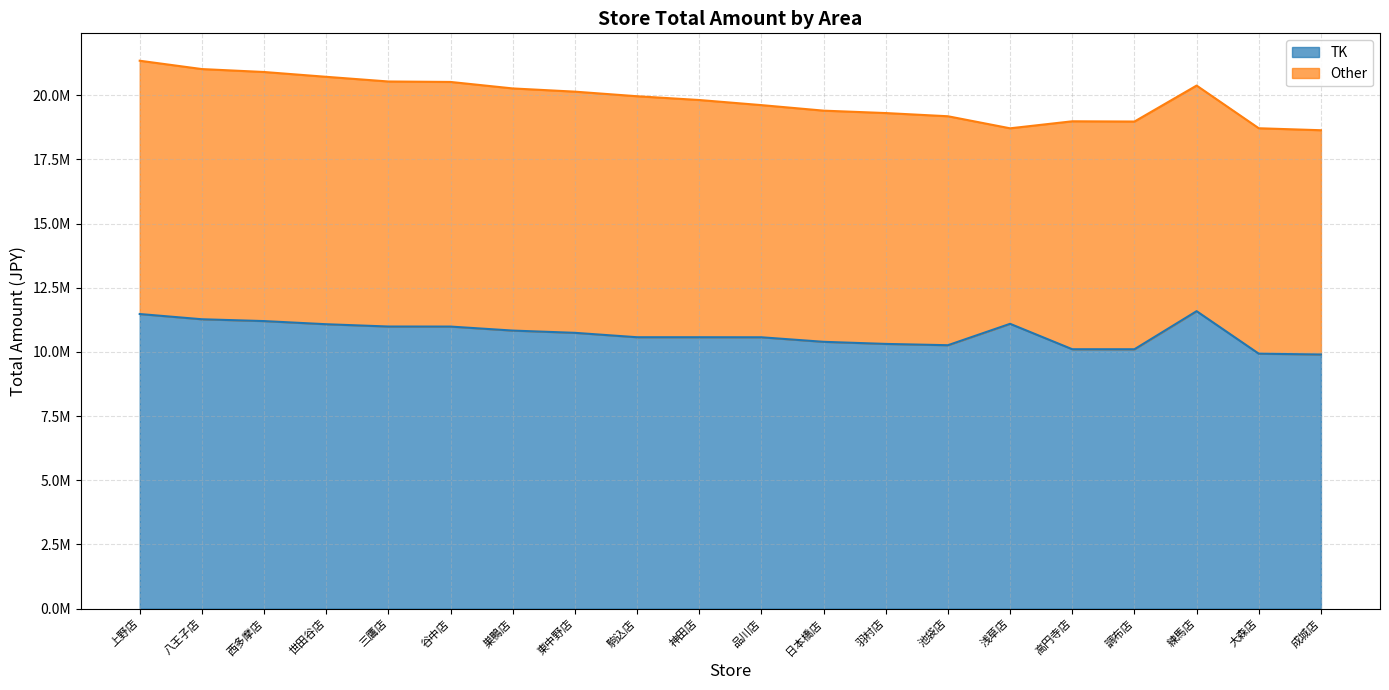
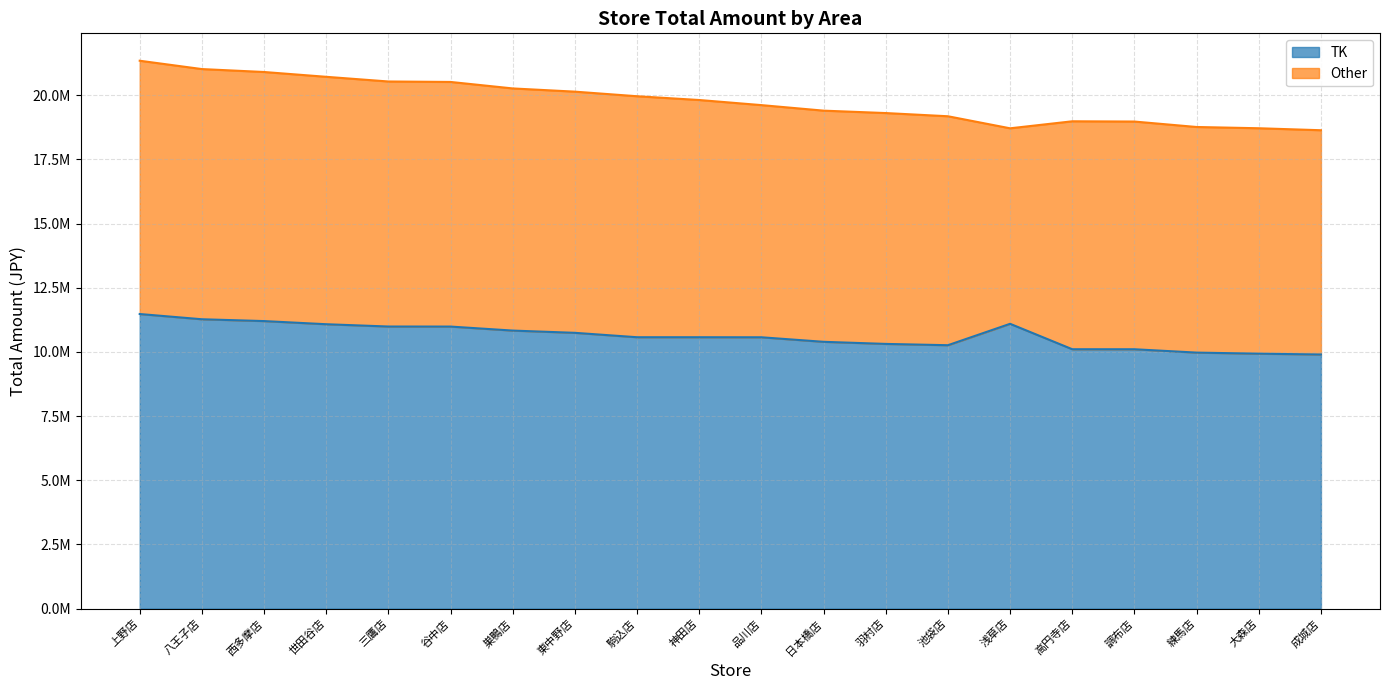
  {
    "TK": {
      "上野店": 11500000,
      "八王子店": 11300000,
      "西多摩店": 11200000,
      "世田谷店": 11100000,
      "三鷹店": 11000000,
      "谷中店": 11000000,
      "巣鴨店": 10800000,
      "東中野店": 10700000,
      "駒込店": 10600000,
      "神田店": 10600000,
      "品川店": 10600000,
      "日本橋店": 10400000,
      "羽村店": 10300000,
      "池袋店": 10300000,
      "浅草店": 11100000,
      "高円寺店": 10100000,
      "調布店": 10100000,
-     "練馬店": 11600000,
+     "練馬店": 10000000,
      "大森店": 9900000,
      "成城店": 9900000
    },
    "Other": {
      "上野店": 9900000,
      "八王子店": 9700000,
      "西多摩店": 9700000,
      "世田谷店": 9600000,
      "三鷹店": 9500000,
      "谷中店": 9500000,
      "巣鴨店": 9400000,
      "東中野店": 9400000,
      "駒込店": 9400000,
      "神田店": 9200000,
      "品川店": 9000000,
      "日本橋店": 9000000,
      "羽村店": 9000000,
      "池袋店": 8900000,
      "浅草店": 7600000,
      "高円寺店": 8900000,
      "調布店": 8900000,
      "練馬店": 8800000,
      "大森店": 8800000,
      "成城店": 8700000
    }
  }
